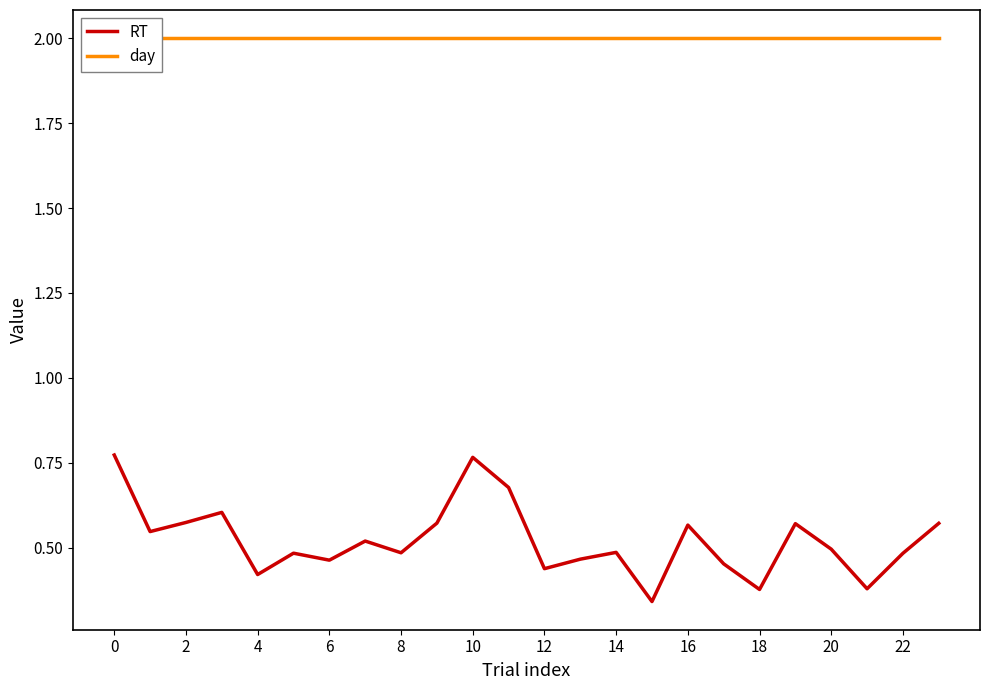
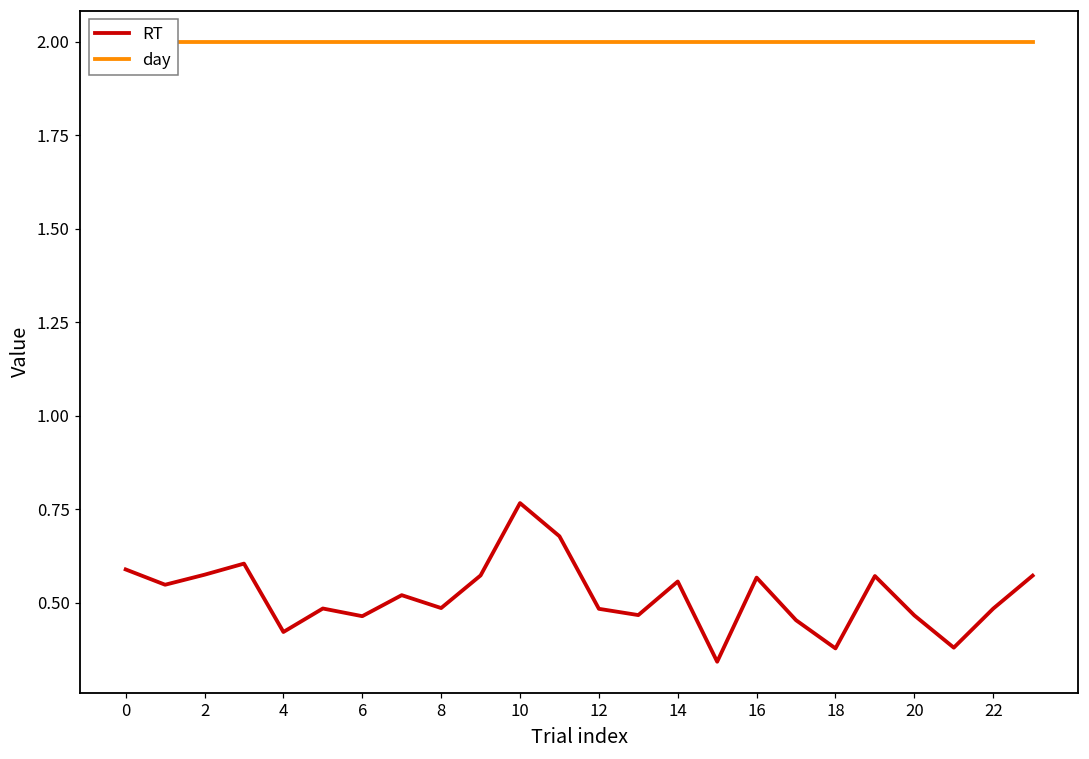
  {
    "RT": {
-     "0": 0.77,
+     "0": 0.59,
      "2": 0.57,
      "4": 0.42,
      "6": 0.46,
      "8": 0.49,
      "10": 0.77,
-     "12": 0.44,
-     "14": 0.49,
+     "12": 0.48,
+     "14": 0.56,
      "16": 0.57,
      "18": 0.38,
-     "20": 0.50,
+     "20": 0.47,
      "22": 0.48
    },
    "day": {
      "2": 2.00,
      "4": 2.00,
      "6": 2.00,
      "8": 2.00,
      "10": 2.00,
      "12": 2.00,
      "14": 2.00,
      "16": 2.00,
      "18": 2.00,
      "20": 2.00,
      "22": 2.00
    }
  }
